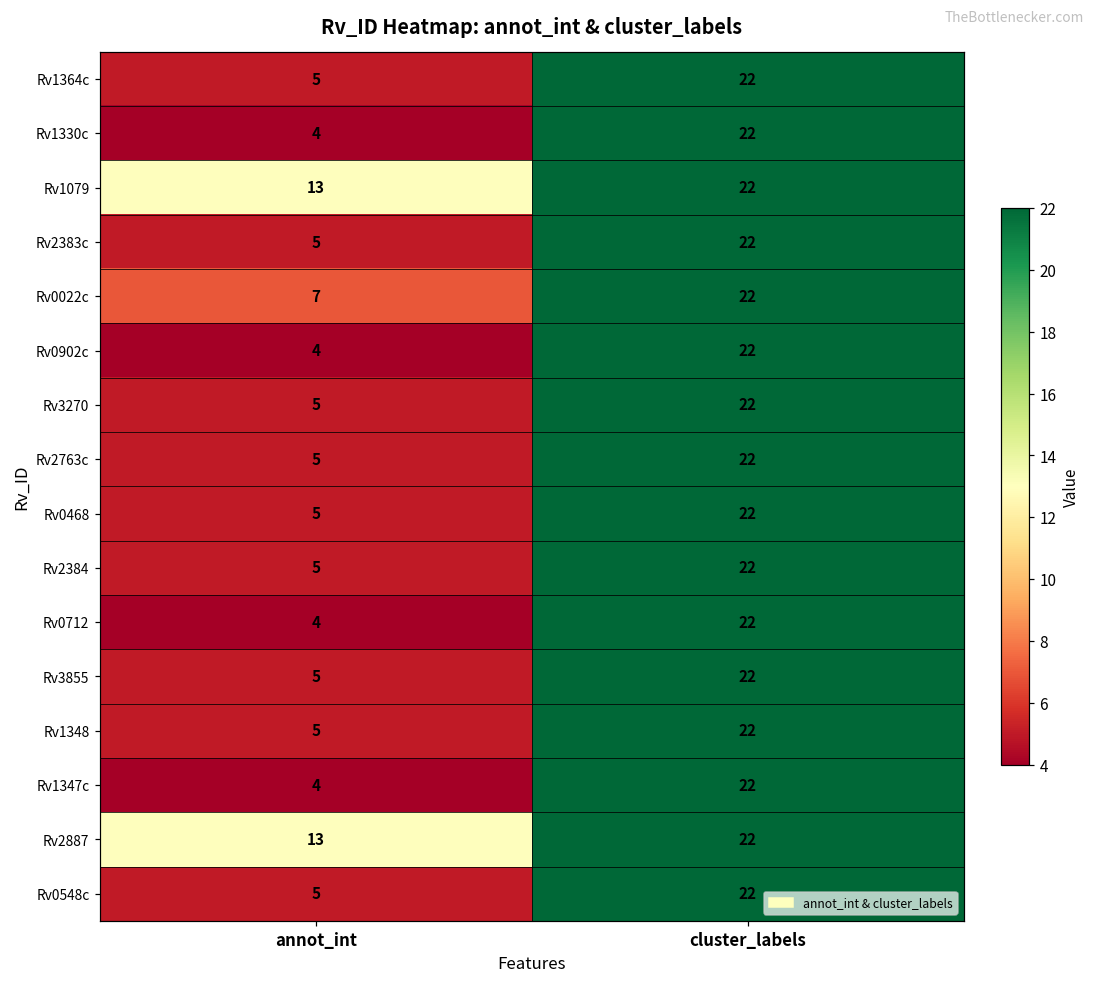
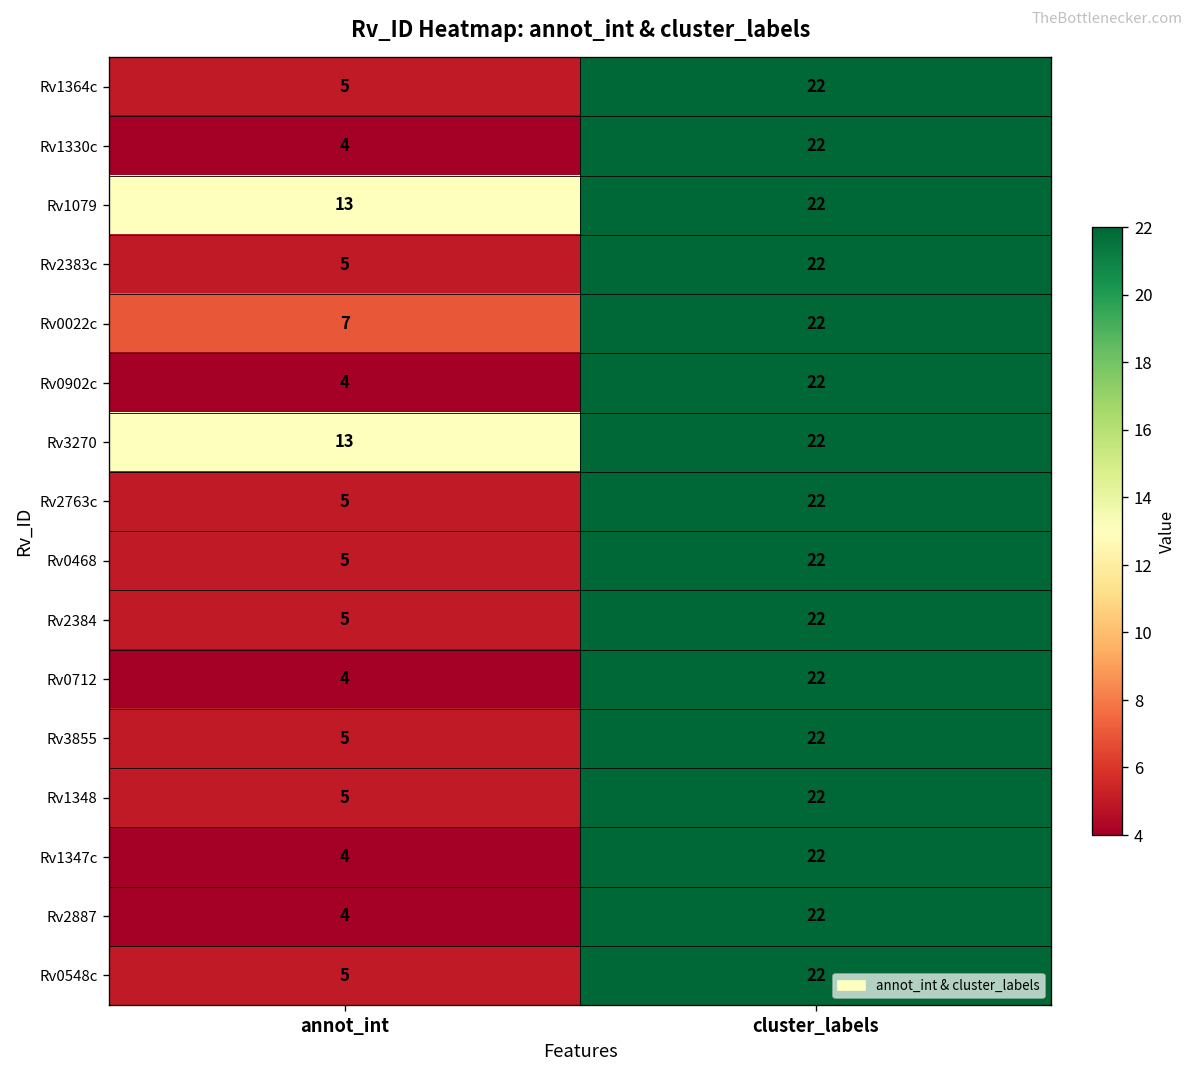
  {
    "Rv1364c": {
      "annot_int": 5,
      "cluster_labels": 22
    },
    "Rv1330c": {
      "annot_int": 4,
      "cluster_labels": 22
    },
    "Rv1079": {
      "annot_int": 13,
      "cluster_labels": 22
    },
    "Rv2383c": {
      "annot_int": 5,
      "cluster_labels": 22
    },
    "Rv0022c": {
      "annot_int": 7,
      "cluster_labels": 22
    },
    "Rv0902c": {
      "annot_int": 4,
      "cluster_labels": 22
    },
    "Rv3270": {
-     "annot_int": 5,
+     "annot_int": 13,
      "cluster_labels": 22
    },
    "Rv2763c": {
      "annot_int": 5,
      "cluster_labels": 22
    },
    "Rv0468": {
      "annot_int": 5,
      "cluster_labels": 22
    },
    "Rv2384": {
      "annot_int": 5,
      "cluster_labels": 22
    },
    "Rv0712": {
      "annot_int": 4,
      "cluster_labels": 22
    },
    "Rv3855": {
      "annot_int": 5,
      "cluster_labels": 22
    },
    "Rv1348": {
      "annot_int": 5,
      "cluster_labels": 22
    },
    "Rv1347c": {
      "annot_int": 4,
      "cluster_labels": 22
    },
    "Rv2887": {
-     "annot_int": 13,
+     "annot_int": 4,
      "cluster_labels": 22
    },
    "Rv0548c": {
      "annot_int": 5,
      "cluster_labels": 22
    }
  }
